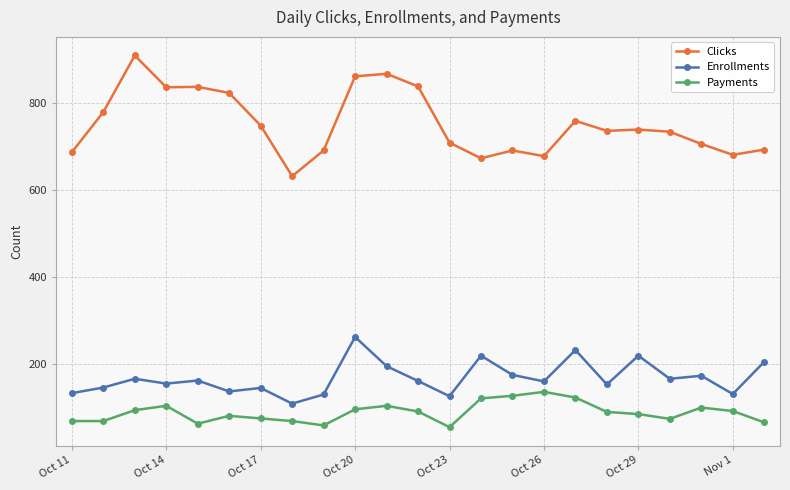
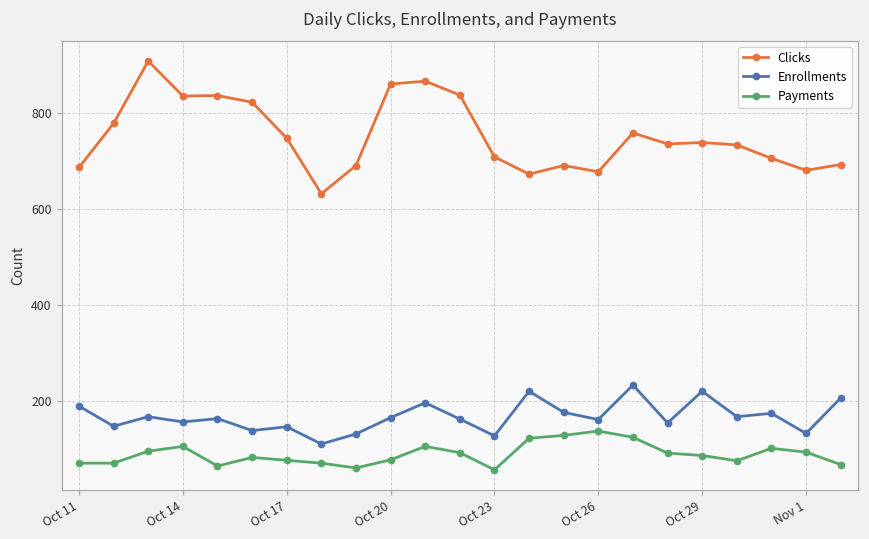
  {
    "Clicks": {
      "Oct 11": 690,
      "Oct 14": 840,
      "Oct 17": 750,
      "Oct 20": 860,
      "Oct 23": 710,
      "Oct 26": 680,
      "Oct 29": 740,
      "Nov 1": 680
    },
    "Enrollments": {
-     "Oct 11": 130,
+     "Oct 11": 190,
      "Oct 14": 160,
      "Oct 17": 150,
-     "Oct 20": 260,
+     "Oct 20": 170,
      "Oct 23": 130,
      "Oct 26": 160,
      "Oct 29": 220,
      "Nov 1": 130
    },
    "Payments": {
      "Oct 11": 70,
      "Oct 14": 110,
      "Oct 17": 80,
-     "Oct 20": 100,
+     "Oct 20": 80,
      "Oct 23": 60,
      "Oct 26": 140,
      "Oct 29": 90,
      "Nov 1": 90
    }
  }
